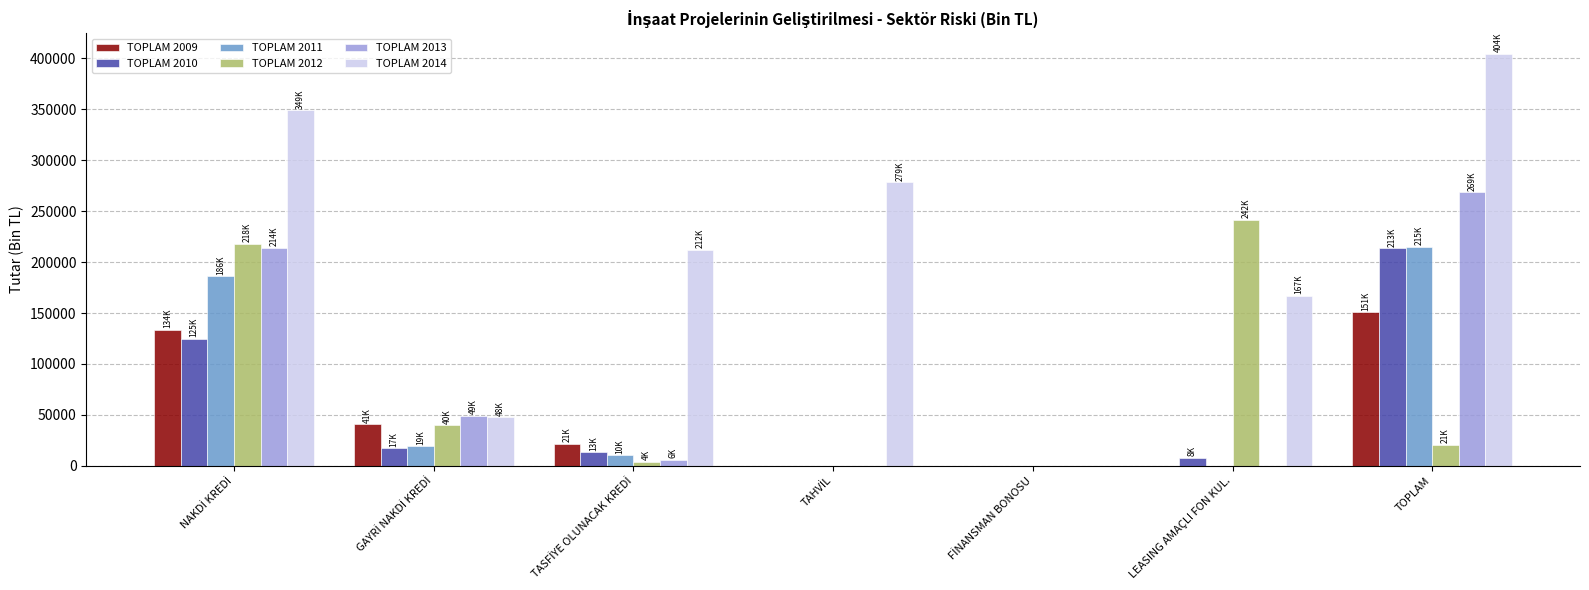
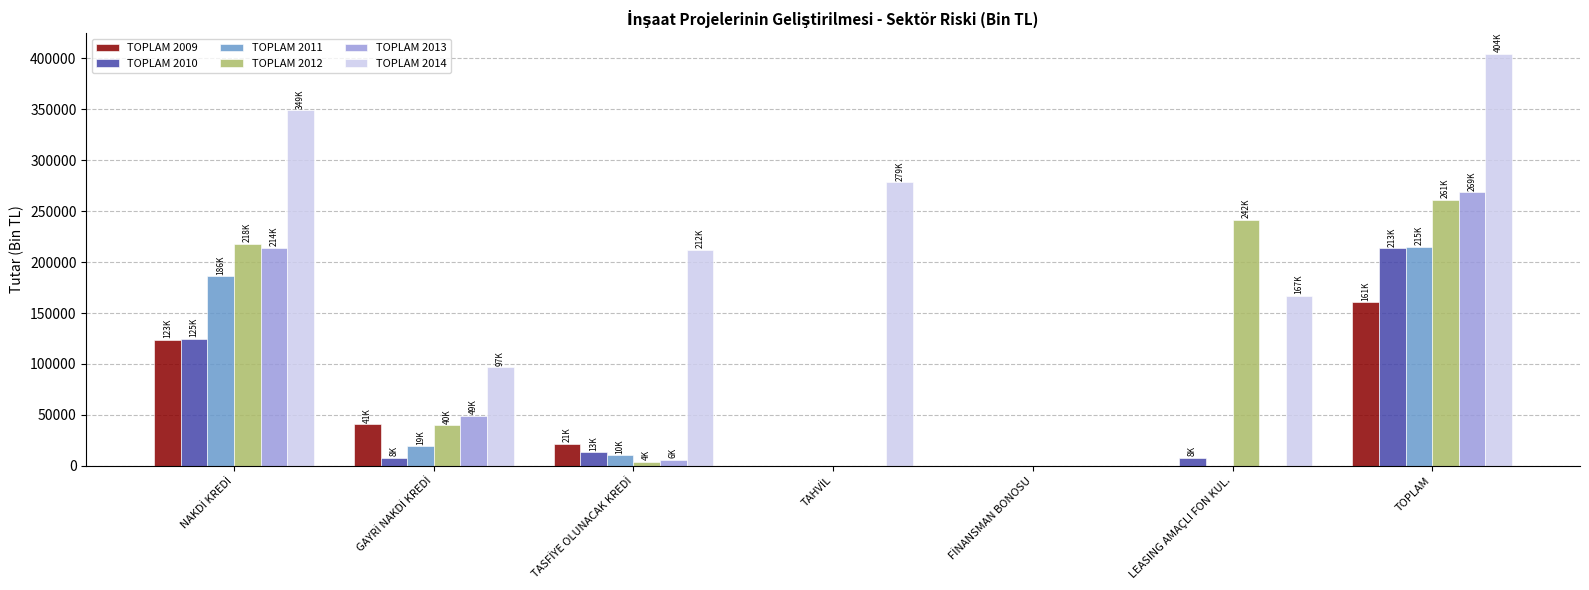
  {
    "TOPLAM 2009": {
-     "NAKDİ KREDİ": "134K",
+     "NAKDİ KREDİ": "123K",
      "GAYRİ NAKDİ KREDİ": "41K",
      "TASFİYE OLUNACAK KREDİ": "21K",
-     "TOPLAM": "151K"
+     "TOPLAM": "161K"
    },
    "TOPLAM 2010": {
      "NAKDİ KREDİ": "125K",
-     "GAYRİ NAKDİ KREDİ": "17K",
+     "GAYRİ NAKDİ KREDİ": "8K",
      "TASFİYE OLUNACAK KREDİ": "13K",
      "LEASING AMAÇLI FON KUL.": "8K",
      "TOPLAM": "213K"
    },
    "TOPLAM 2012": {
      "NAKDİ KREDİ": "218K",
      "GAYRİ NAKDİ KREDİ": "40K",
      "TASFİYE OLUNACAK KREDİ": "4K",
      "LEASING AMAÇLI FON KUL.": "242K",
-     "TOPLAM": "21K"
+     "TOPLAM": "261K"
    },
    "TOPLAM 2014": {
      "NAKDİ KREDİ": "349K",
-     "GAYRİ NAKDİ KREDİ": "48K",
+     "GAYRİ NAKDİ KREDİ": "97K",
      "TASFİYE OLUNACAK KREDİ": "212K",
      "TAHVİL": "279K",
      "LEASING AMAÇLI FON KUL.": "167K",
      "TOPLAM": "404K"
    }
  }
